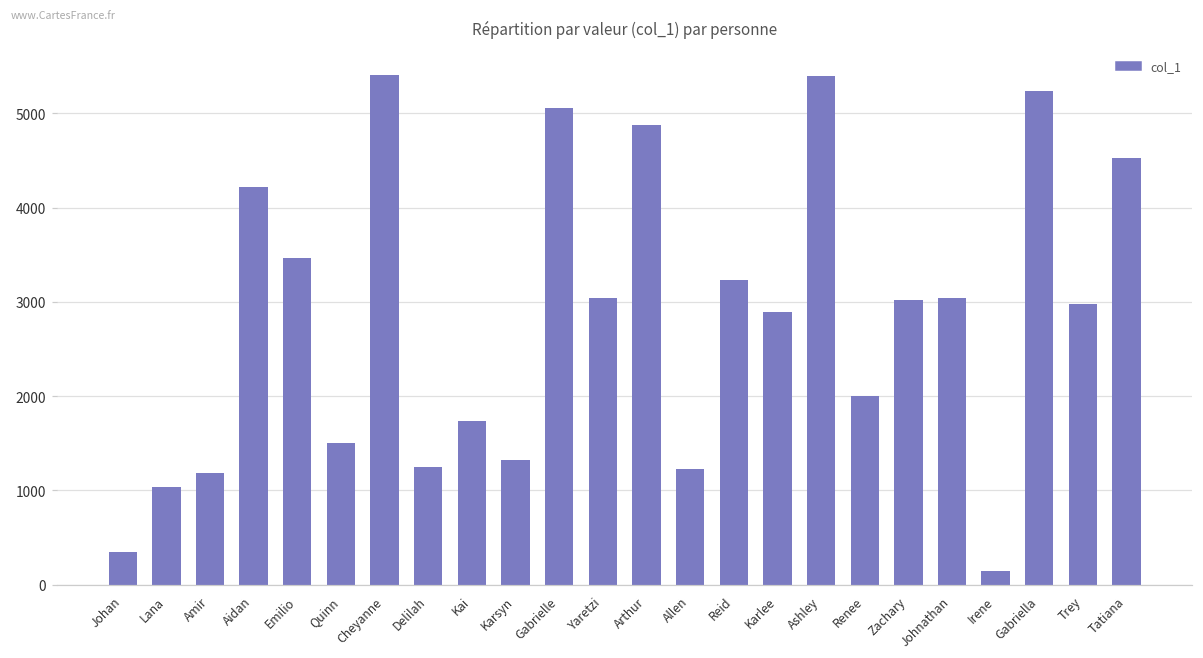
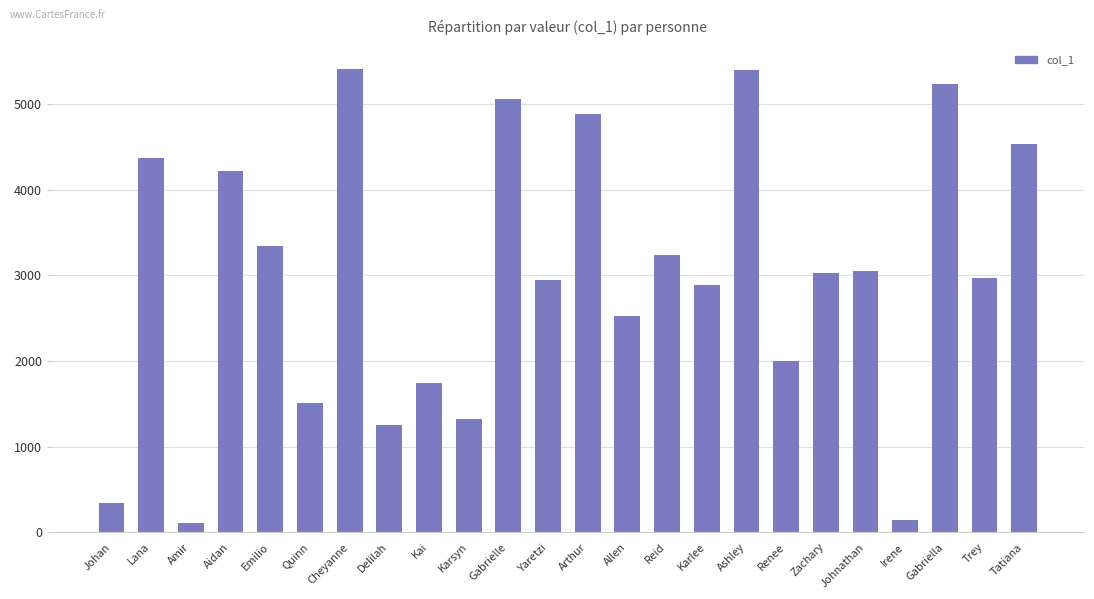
  {
    "Johan": 300,
-   "Lana": 1000,
-   "Amir": 1200,
+   "Lana": 4400,
+   "Amir": 100,
    "Aidan": 4200,
-   "Emilio": 3500,
+   "Emilio": 3300,
    "Quinn": 1500,
    "Cheyanne": 5400,
    "Delilah": 1300,
    "Kai": 1700,
    "Karsyn": 1300,
    "Gabrielle": 5100,
-   "Yaretzi": 3000,
+   "Yaretzi": 2900,
    "Arthur": 4900,
-   "Allen": 1200,
+   "Allen": 2500,
    "Reid": 3200,
    "Karlee": 2900,
    "Ashley": 5400,
    "Renee": 2000,
    "Zachary": 3000,
    "Johnathan": 3000,
    "Irene": 100,
    "Gabriella": 5200,
    "Trey": 3000,
    "Tatiana": 4500
  }
